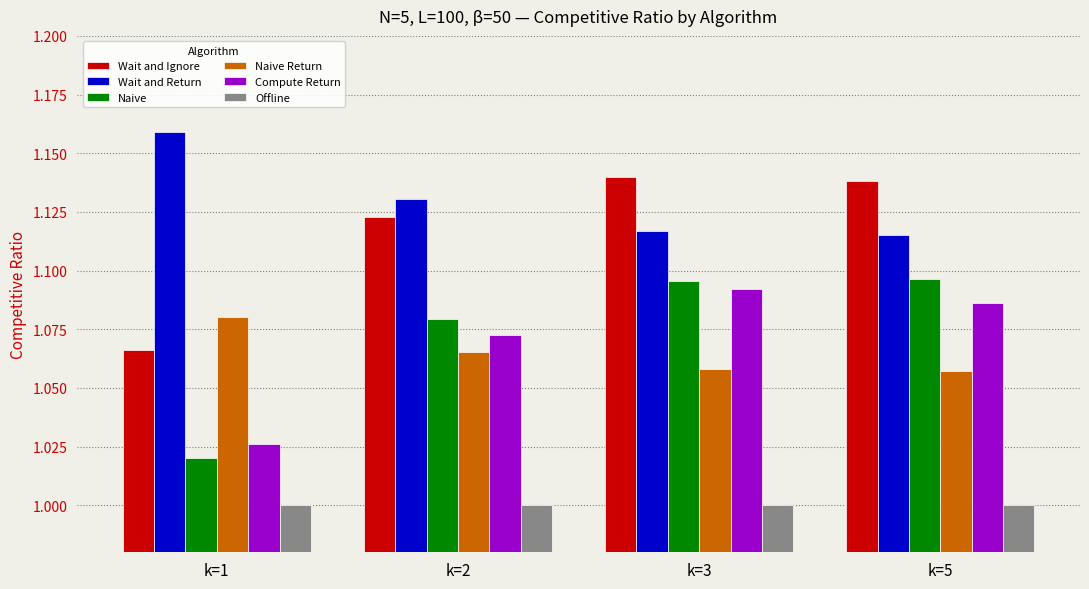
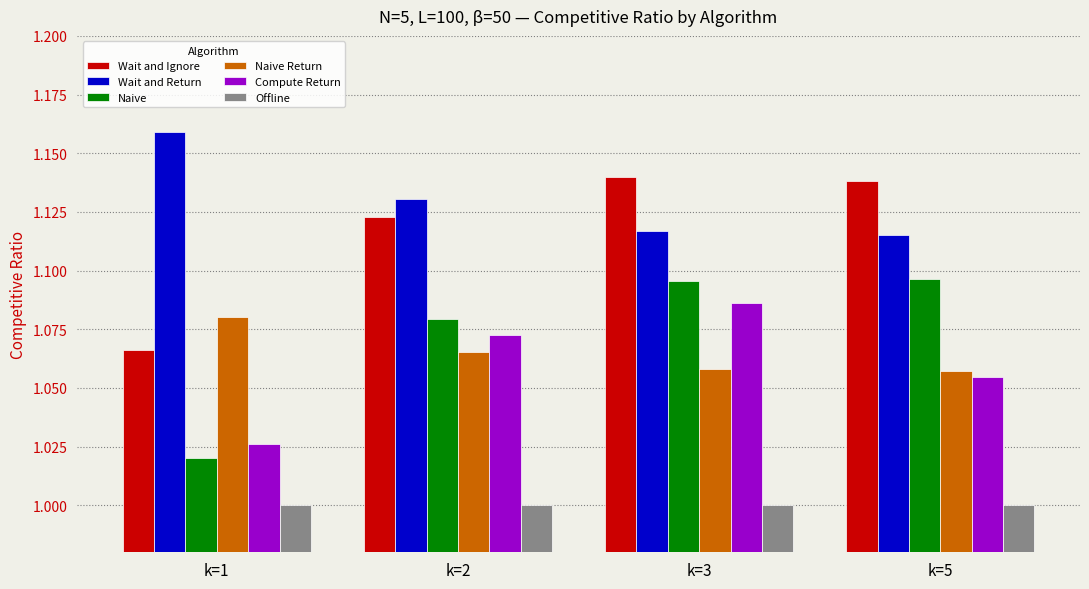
  {
    "Wait and Ignore": {
      "k=1": 1.066,
      "k=2": 1.123,
      "k=3": 1.140,
      "k=5": 1.138
    },
    "Wait and Return": {
      "k=1": 1.159,
      "k=2": 1.131,
      "k=3": 1.117,
      "k=5": 1.115
    },
    "Naive": {
      "k=1": 1.020,
      "k=2": 1.080,
      "k=3": 1.095,
      "k=5": 1.096
    },
    "Naive Return": {
      "k=1": 1.080,
      "k=2": 1.065,
      "k=3": 1.058,
      "k=5": 1.057
    },
    "Compute Return": {
      "k=1": 1.026,
      "k=2": 1.073,
-     "k=3": 1.092,
-     "k=5": 1.086
+     "k=3": 1.086,
+     "k=5": 1.055
    },
    "Offline": {
      "k=1": 1.000,
      "k=2": 1.000,
      "k=3": 1.000,
      "k=5": 1.000
    }
  }
